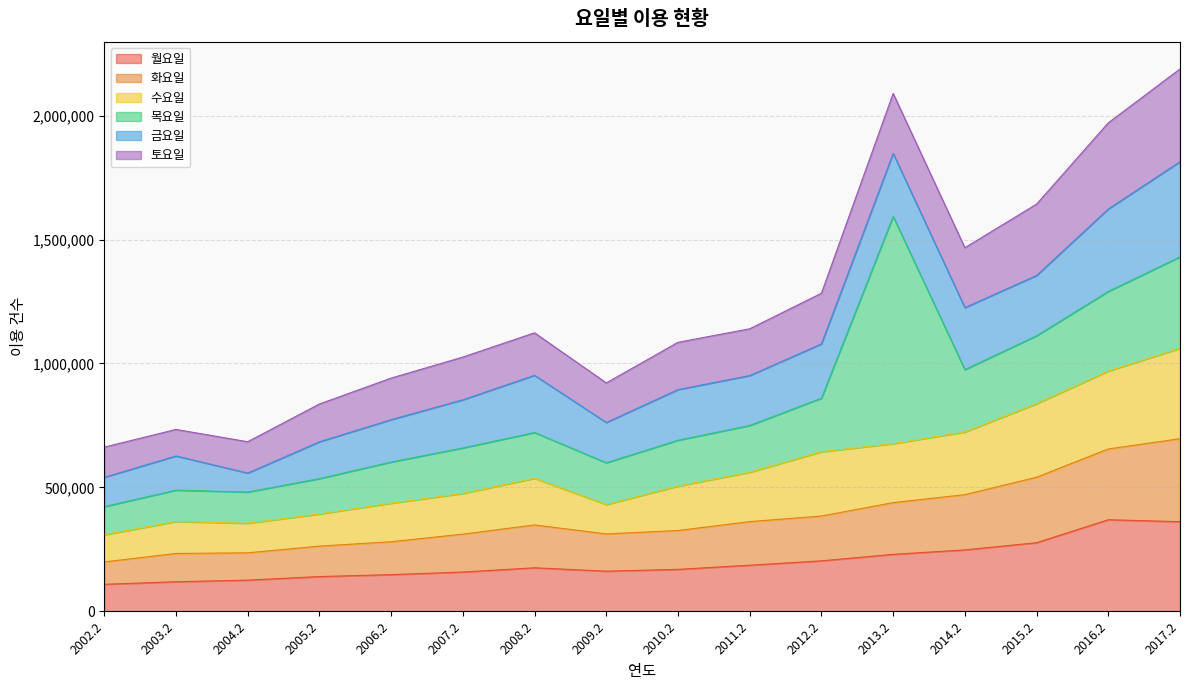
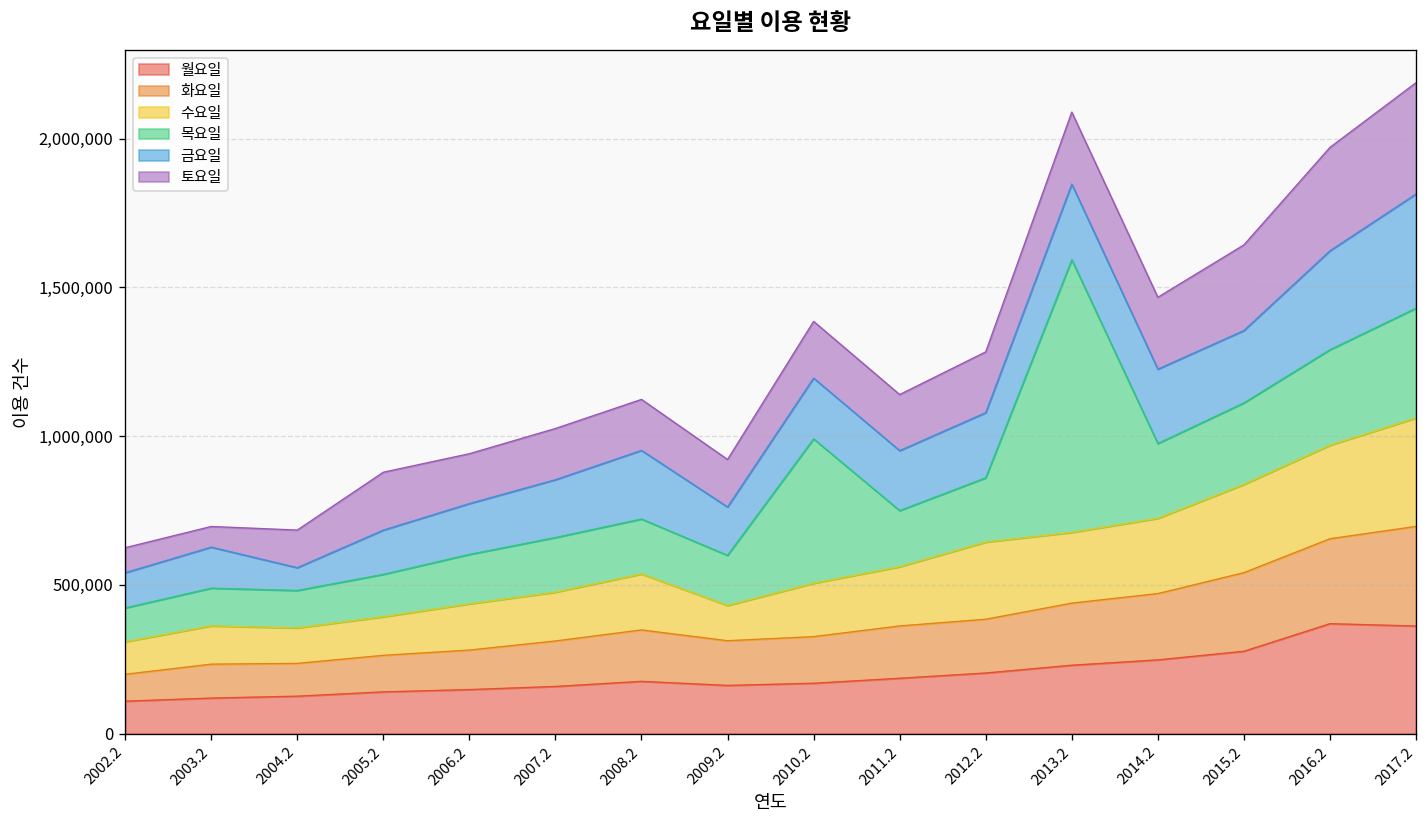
  {
    "수요일": {
      "2002.2": "110,000",
      "2003.2": "130,000",
      "2004.2": "120,000",
      "2005.2": "130,000",
      "2006.2": "160,000",
      "2007.2": "160,000",
      "2008.2": "190,000",
      "2009.2": "120,000",
      "2010.2": "180,000",
      "2011.2": "200,000",
      "2012.2": "260,000",
      "2013.2": "240,000",
      "2014.2": "250,000",
      "2015.2": "300,000",
      "2016.2": "310,000",
      "2017.2": "360,000"
    },
    "목요일": {
      "2002.2": "110,000",
      "2003.2": "130,000",
      "2004.2": "130,000",
      "2005.2": "140,000",
      "2006.2": "170,000",
      "2007.2": "180,000",
      "2008.2": "180,000",
      "2009.2": "170,000",
-     "2010.2": "180,000",
+     "2010.2": "490,000",
      "2011.2": "190,000",
      "2012.2": "220,000",
      "2013.2": "920,000",
      "2014.2": "250,000",
      "2015.2": "270,000",
      "2016.2": "320,000",
      "2017.2": "370,000"
    },
    "금요일": {
      "2002.2": "120,000",
      "2003.2": "140,000",
      "2004.2": "80,000",
      "2005.2": "150,000",
      "2006.2": "170,000",
      "2007.2": "190,000",
      "2008.2": "230,000",
      "2009.2": "160,000",
      "2010.2": "200,000",
      "2011.2": "200,000",
      "2012.2": "220,000",
      "2013.2": "250,000",
      "2014.2": "250,000",
      "2015.2": "240,000",
      "2016.2": "330,000",
      "2017.2": "380,000"
    },
    "토요일": {
-     "2002.2": "120,000",
-     "2003.2": "110,000",
+     "2002.2": "80,000",
+     "2003.2": "70,000",
      "2004.2": "130,000",
-     "2005.2": "150,000",
+     "2005.2": "190,000",
      "2006.2": "170,000",
      "2007.2": "170,000",
      "2008.2": "170,000",
      "2009.2": "160,000",
      "2010.2": "190,000",
      "2011.2": "190,000",
      "2012.2": "200,000",
      "2013.2": "240,000",
      "2014.2": "240,000",
      "2015.2": "290,000",
      "2016.2": "350,000",
      "2017.2": "370,000"
    }
  }
